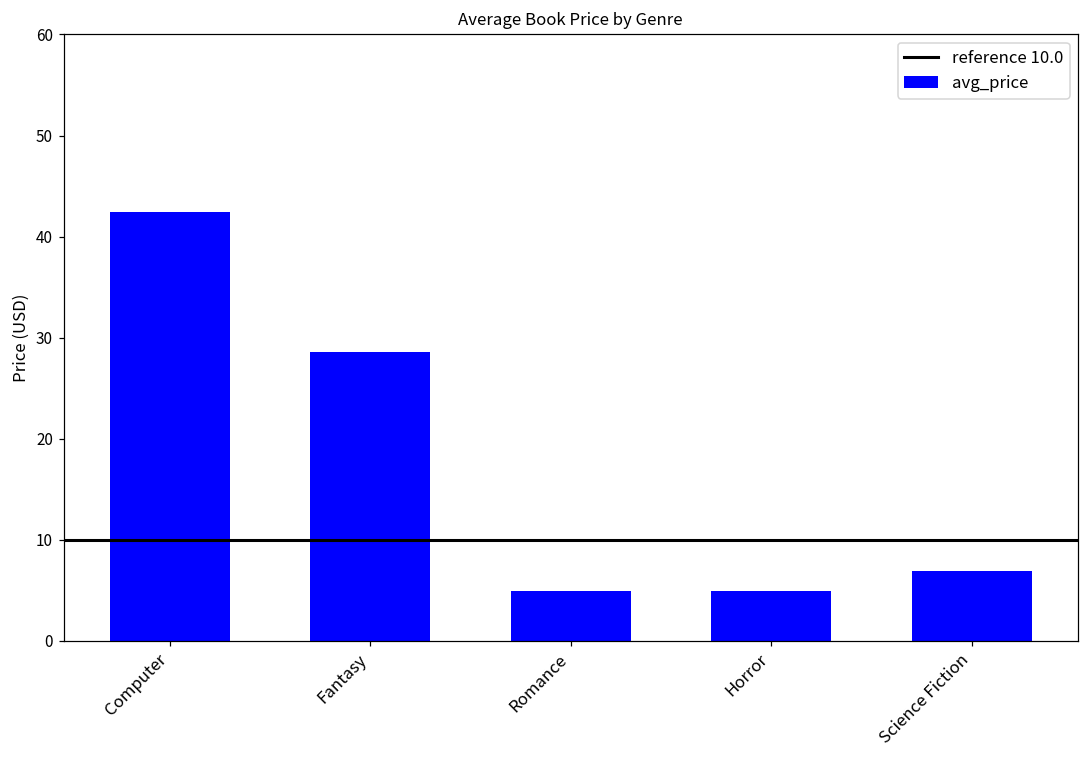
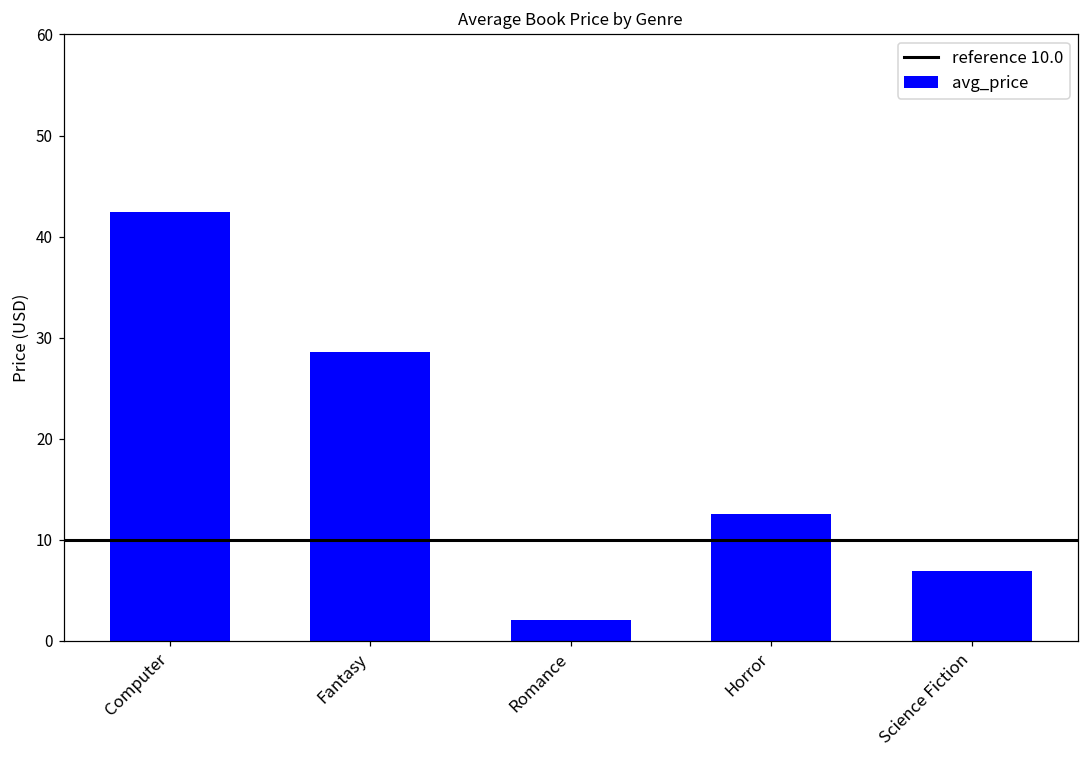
  {
    "Computer": 42,
    "Fantasy": 29,
-   "Romance": 5,
-   "Horror": 5,
+   "Romance": 2,
+   "Horror": 13,
    "Science Fiction": 7
  }
